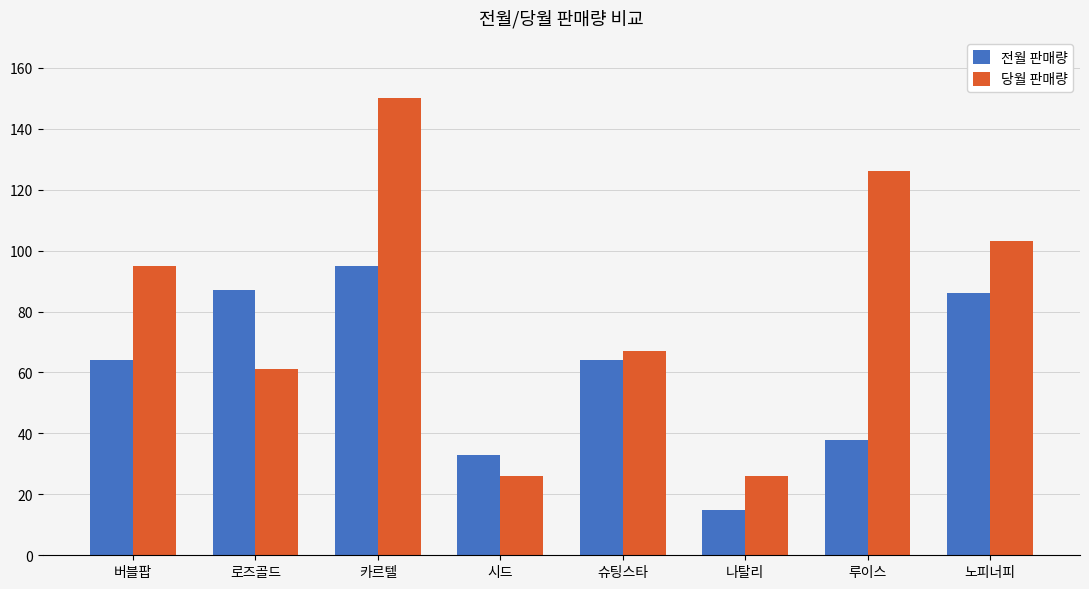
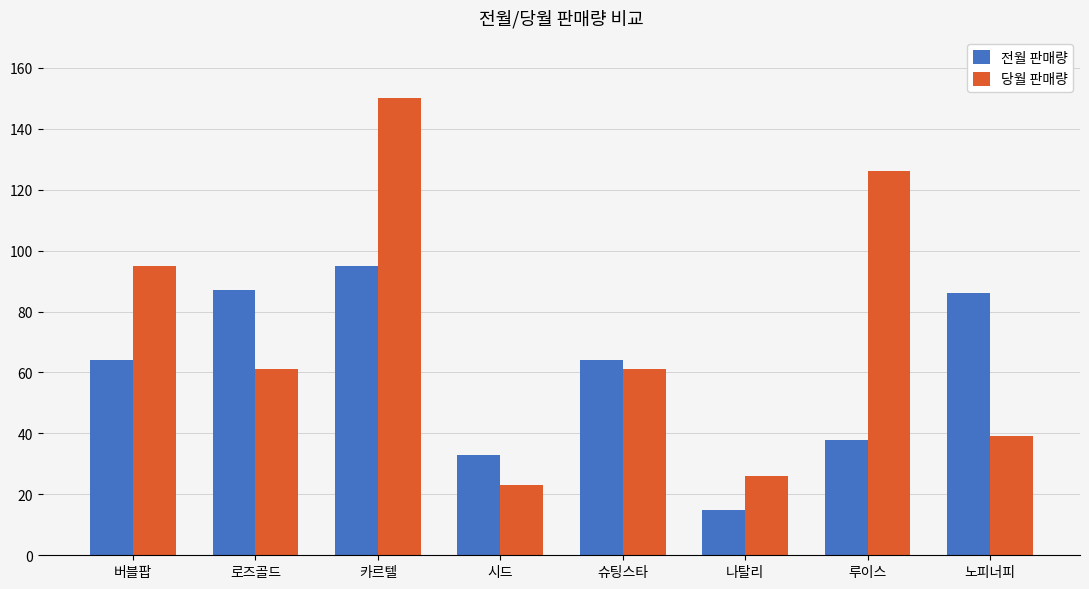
  {
    "전월 판매량": {
      "버블팝": 64,
      "로즈골드": 87,
      "카르텔": 95,
      "시드": 33,
      "슈팅스타": 64,
      "나탈리": 15,
      "루이스": 38,
      "노피너피": 86
    },
    "당월 판매량": {
      "버블팝": 95,
      "로즈골드": 61,
      "카르텔": 150,
-     "시드": 26,
-     "슈팅스타": 67,
+     "시드": 23,
+     "슈팅스타": 61,
      "나탈리": 26,
      "루이스": 126,
-     "노피너피": 103
+     "노피너피": 39
    }
  }
